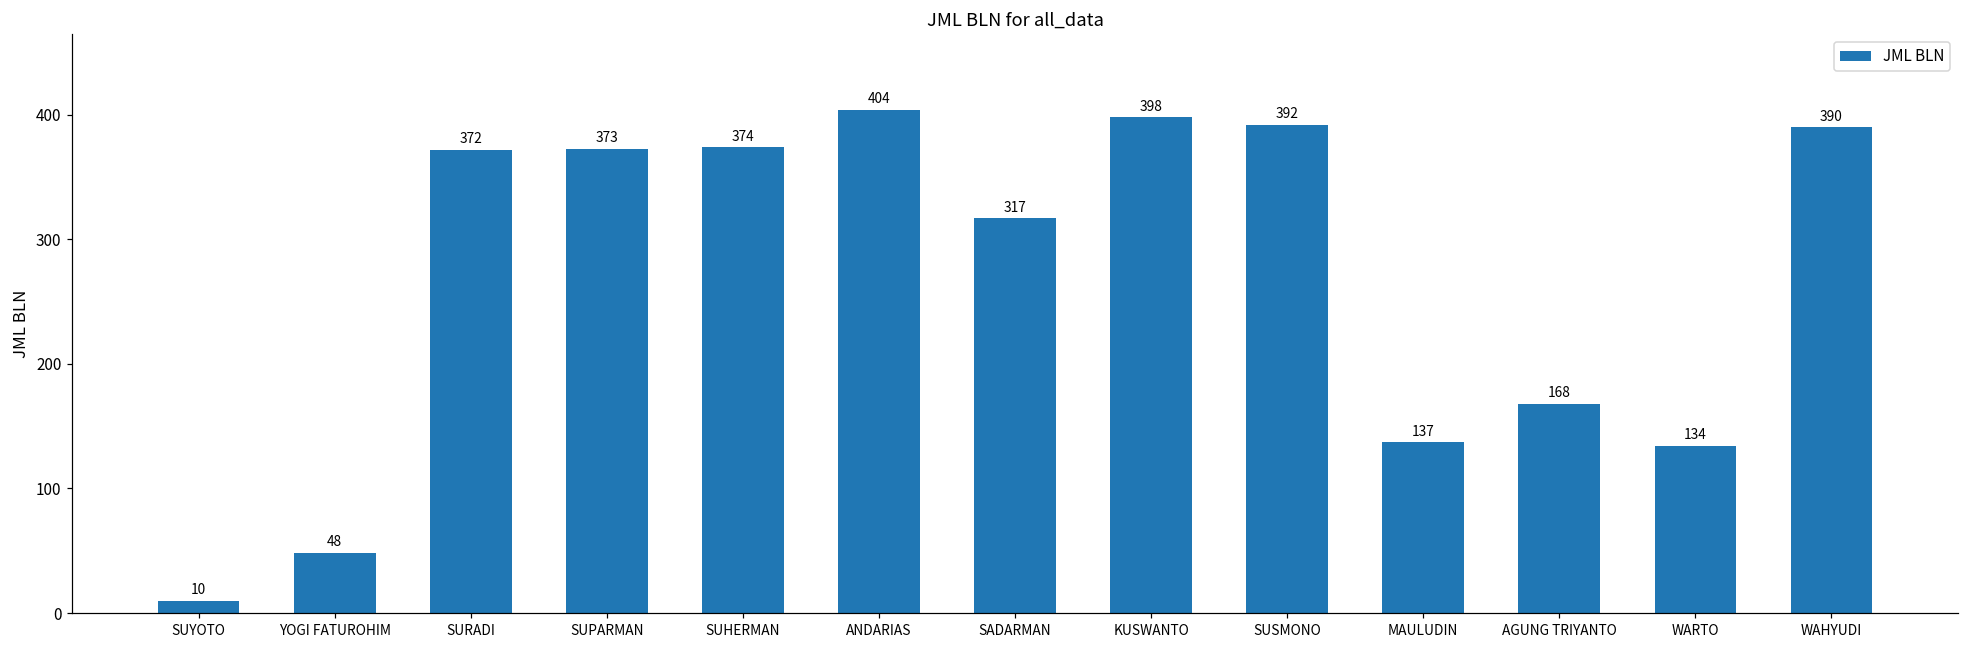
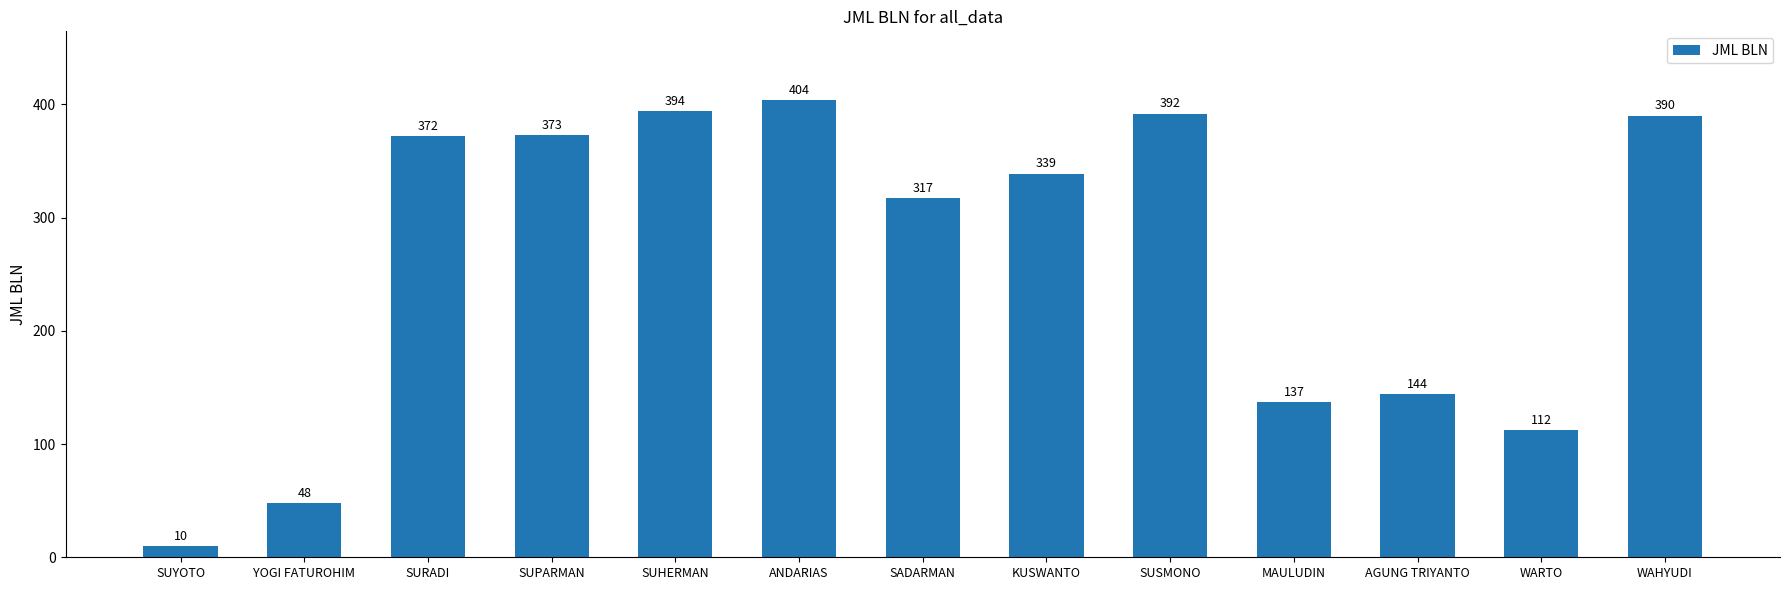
  {
    "SUYOTO": 10,
    "YOGI FATUROHIM": 48,
    "SURADI": 372,
    "SUPARMAN": 373,
-   "SUHERMAN": 374,
+   "SUHERMAN": 394,
    "ANDARIAS": 404,
    "SADARMAN": 317,
-   "KUSWANTO": 398,
+   "KUSWANTO": 339,
    "SUSMONO": 392,
    "MAULUDIN": 137,
-   "AGUNG TRIYANTO": 168,
-   "WARTO": 134,
+   "AGUNG TRIYANTO": 144,
+   "WARTO": 112,
    "WAHYUDI": 390
  }
